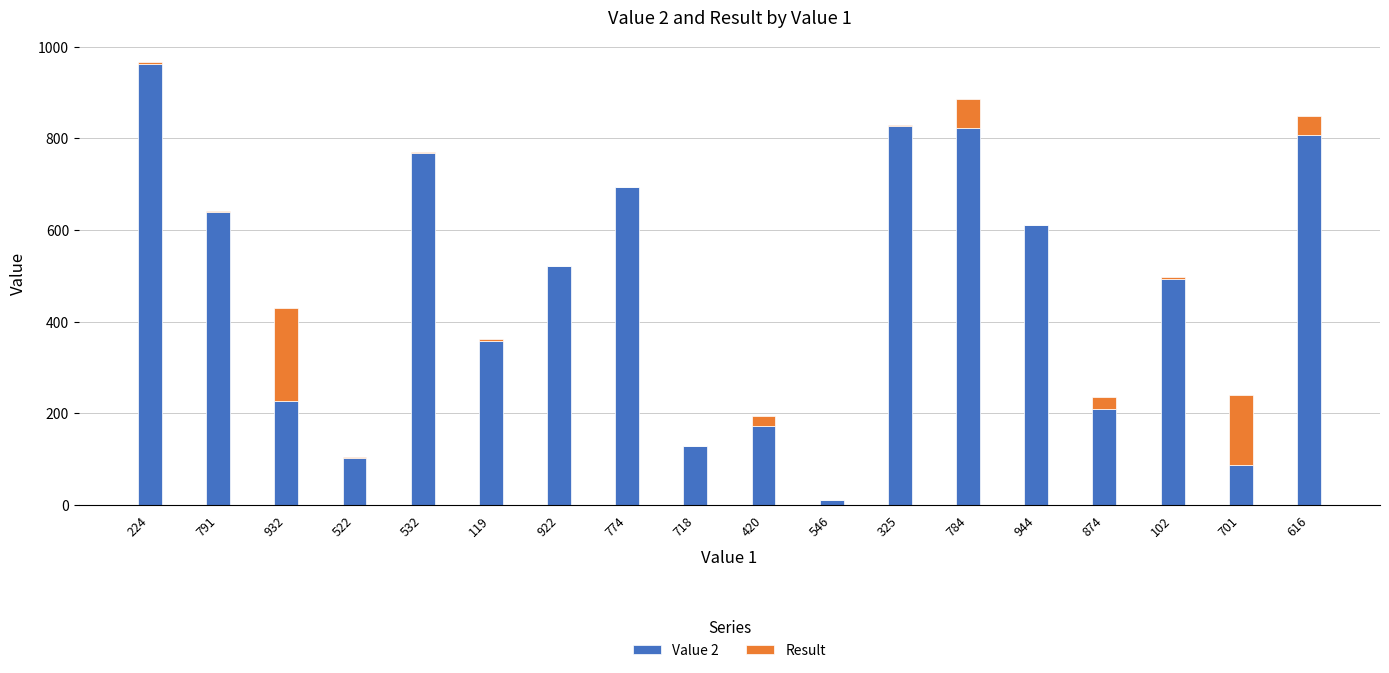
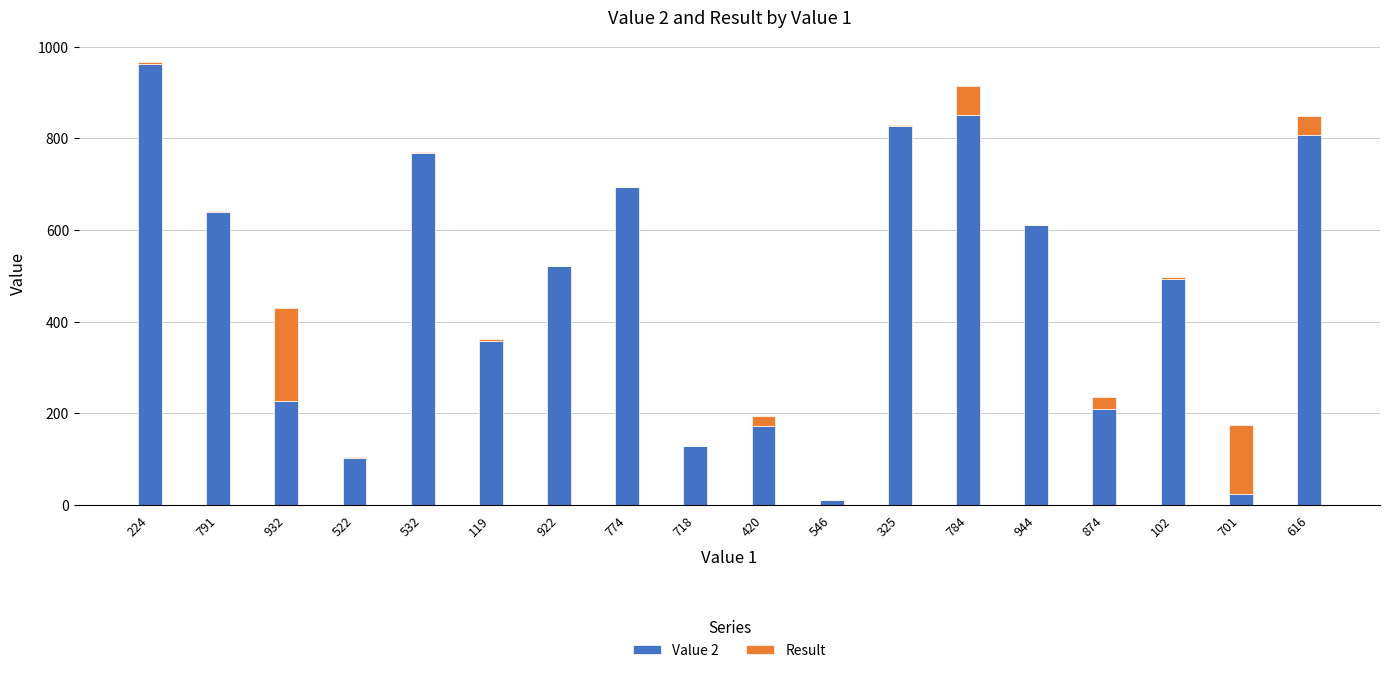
  {
    "Value 2": {
      "224": 960,
      "791": 640,
      "932": 230,
      "522": 100,
      "532": 770,
      "119": 360,
      "922": 520,
      "774": 690,
      "718": 130,
      "420": 170,
      "546": 10,
      "325": 830,
-     "784": 820,
+     "784": 850,
      "944": 610,
      "874": 210,
      "102": 490,
-     "701": 90,
+     "701": 20,
      "616": 810
    },
    "Result": {
      "932": 200,
      "420": 20,
      "784": 60,
      "874": 30,
      "701": 150,
      "616": 40
    }
  }
